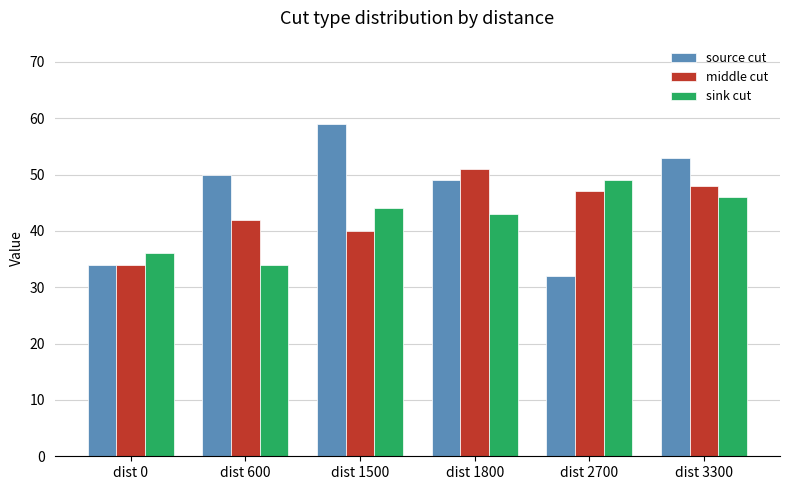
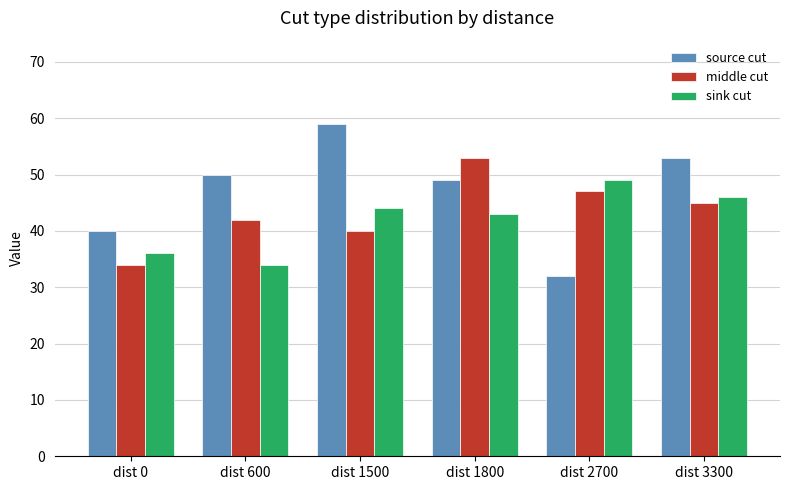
  {
    "source cut": {
-     "dist 0": 34,
+     "dist 0": 40,
      "dist 600": 50,
      "dist 1500": 59,
      "dist 1800": 49,
      "dist 2700": 32,
      "dist 3300": 53
    },
    "middle cut": {
      "dist 0": 34,
      "dist 600": 42,
      "dist 1500": 40,
-     "dist 1800": 51,
+     "dist 1800": 53,
      "dist 2700": 47,
-     "dist 3300": 48
+     "dist 3300": 45
    },
    "sink cut": {
      "dist 0": 36,
      "dist 600": 34,
      "dist 1500": 44,
      "dist 1800": 43,
      "dist 2700": 49,
      "dist 3300": 46
    }
  }
